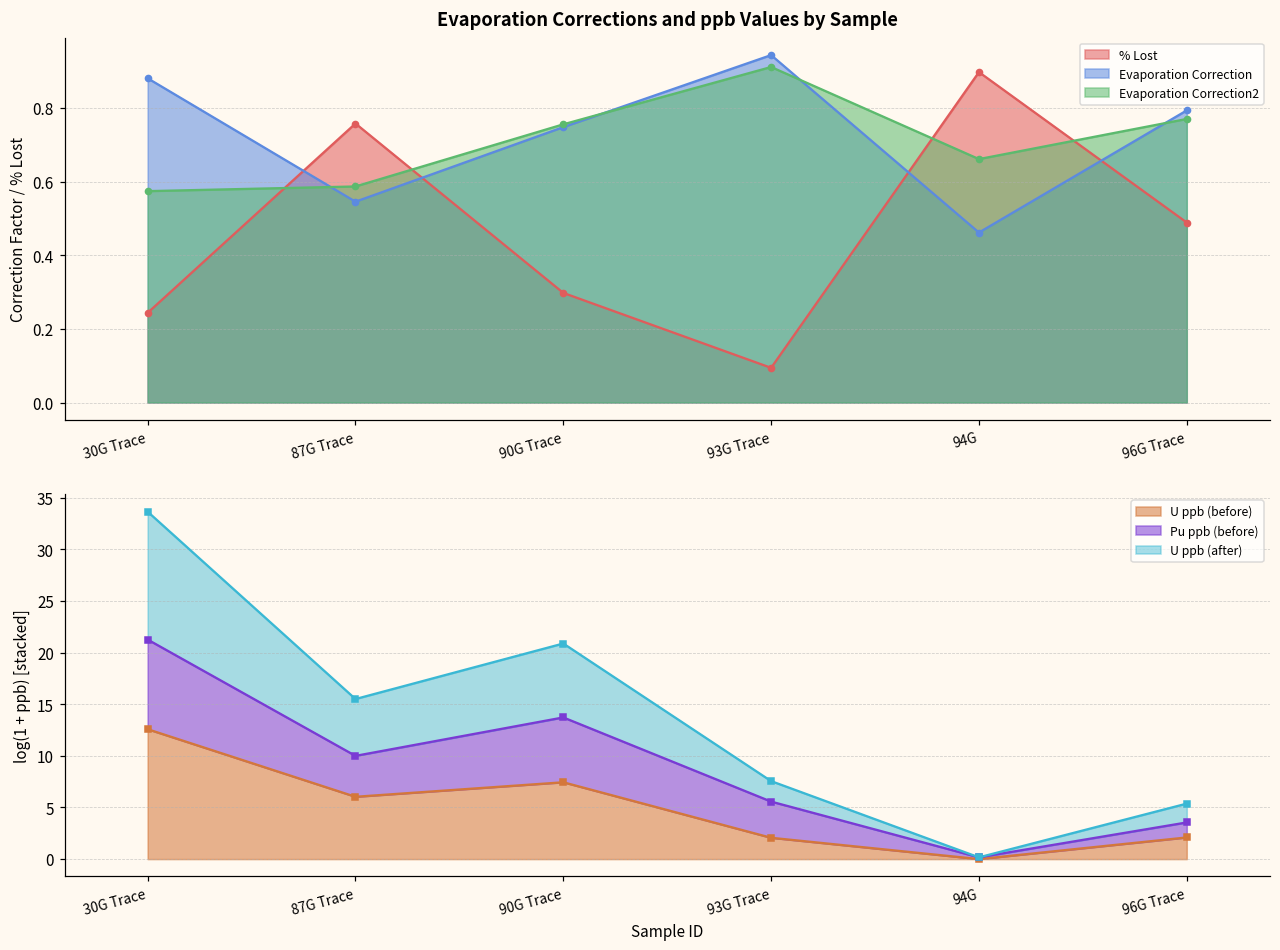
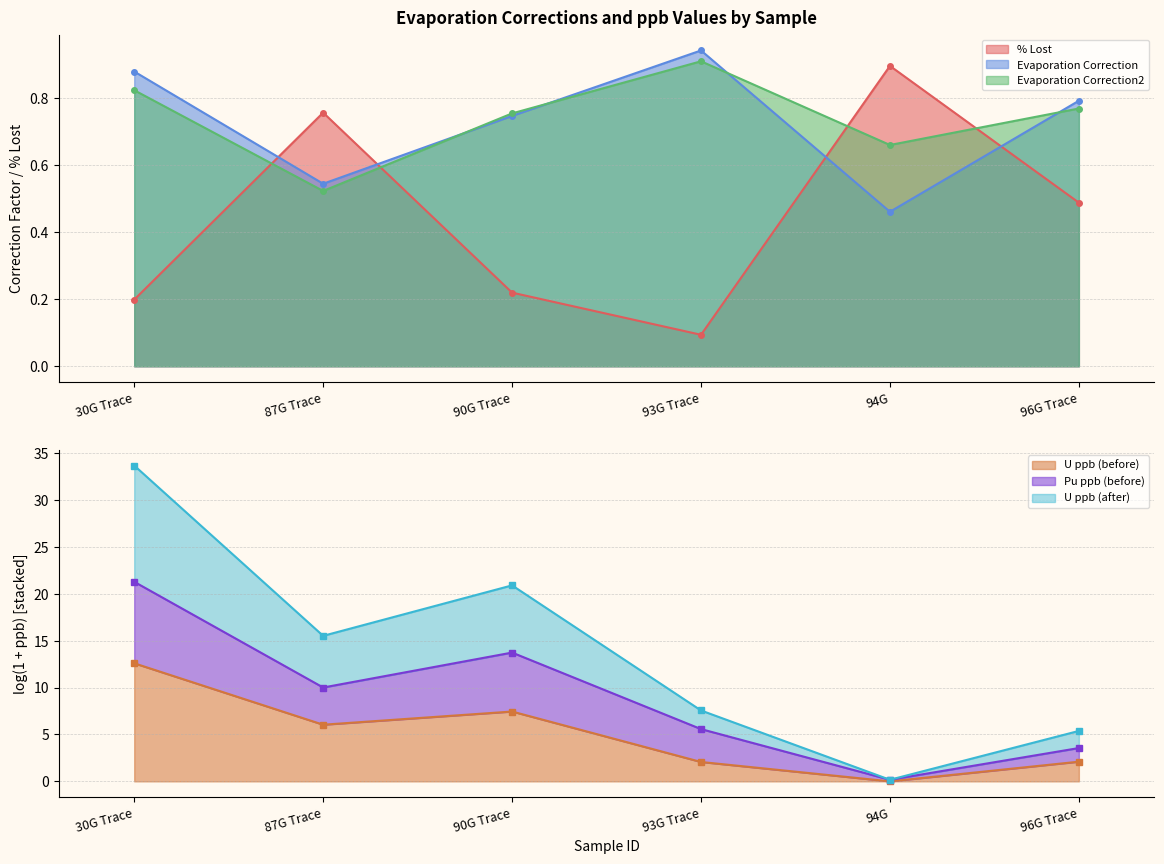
  {
    "Evaporation Corrections and ppb Values by Sample": {
      "% Lost": {
-       "30G Trace": 0.24,
+       "30G Trace": 0.20,
        "87G Trace": 0.76,
-       "90G Trace": 0.30,
+       "90G Trace": 0.22,
        "93G Trace": 0.09,
        "94G": 0.90,
        "96G Trace": 0.49
      },
      "Evaporation Correction": {
        "30G Trace": 0.88,
        "87G Trace": 0.55,
        "90G Trace": 0.75,
        "93G Trace": 0.94,
        "94G": 0.46,
        "96G Trace": 0.79
      },
      "Evaporation Correction2": {
-       "30G Trace": 0.57,
-       "87G Trace": 0.59,
+       "30G Trace": 0.82,
+       "87G Trace": 0.52,
        "90G Trace": 0.76,
        "93G Trace": 0.91,
        "94G": 0.66,
        "96G Trace": 0.77
      }
    }
  }
